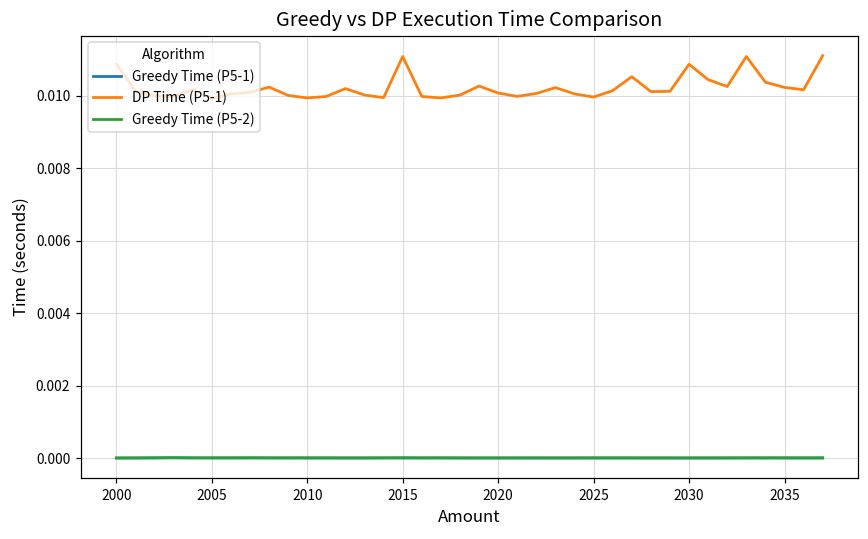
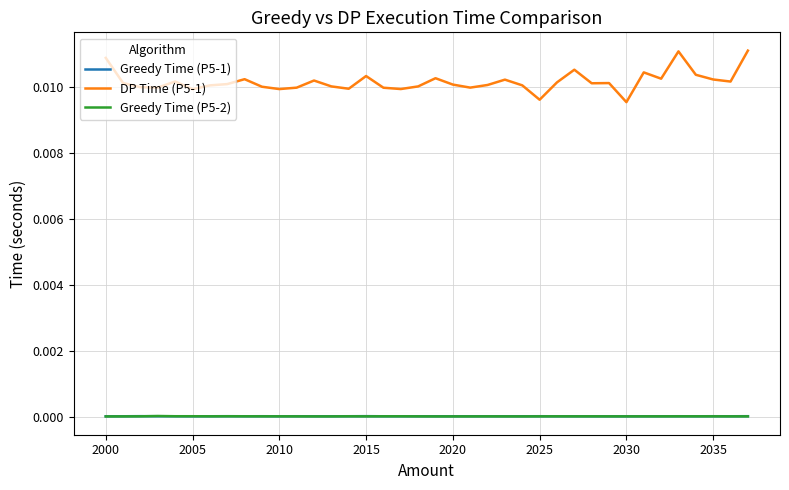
  {
    "Greedy Time (P5-2)": {
      "2000": 0.0000,
      "2005": 0.0000,
      "2010": 0.0000,
      "2015": 0.0000,
      "2020": 0.0000,
      "2025": 0.0000,
      "2030": 0.0000,
      "2035": 0.0000
    },
    "DP Time (P5-1)": {
      "2010": 0.0099,
-     "2015": 0.0111,
+     "2015": 0.0103,
      "2020": 0.0101,
-     "2025": 0.0100,
-     "2030": 0.0109,
+     "2025": 0.0096,
+     "2030": 0.0095,
      "2035": 0.0102
    }
  }
